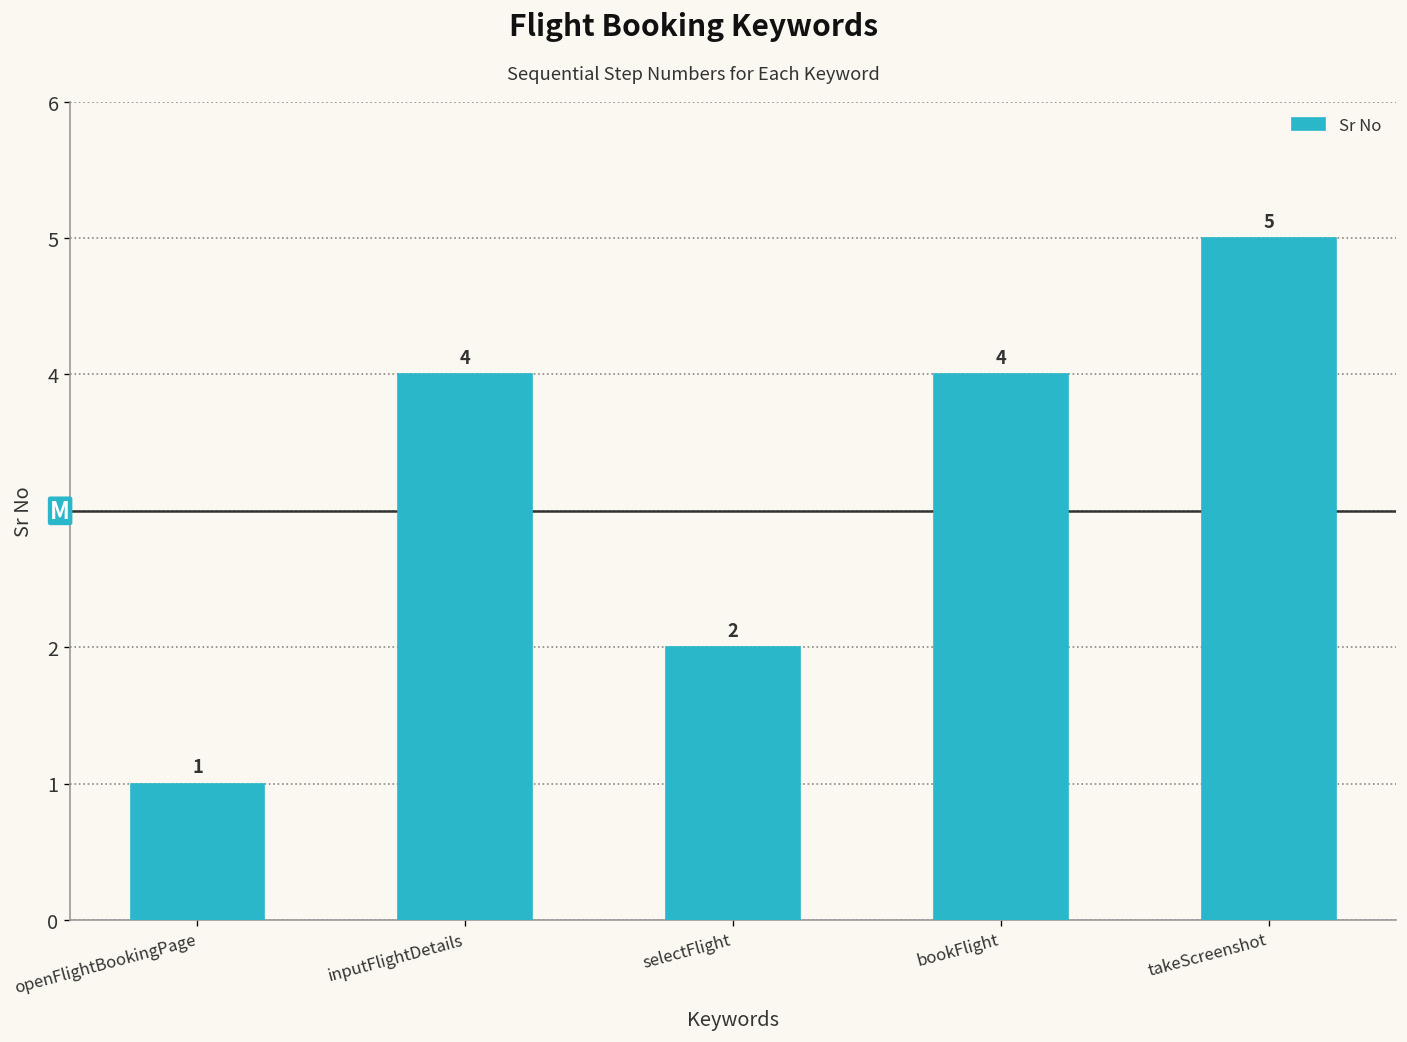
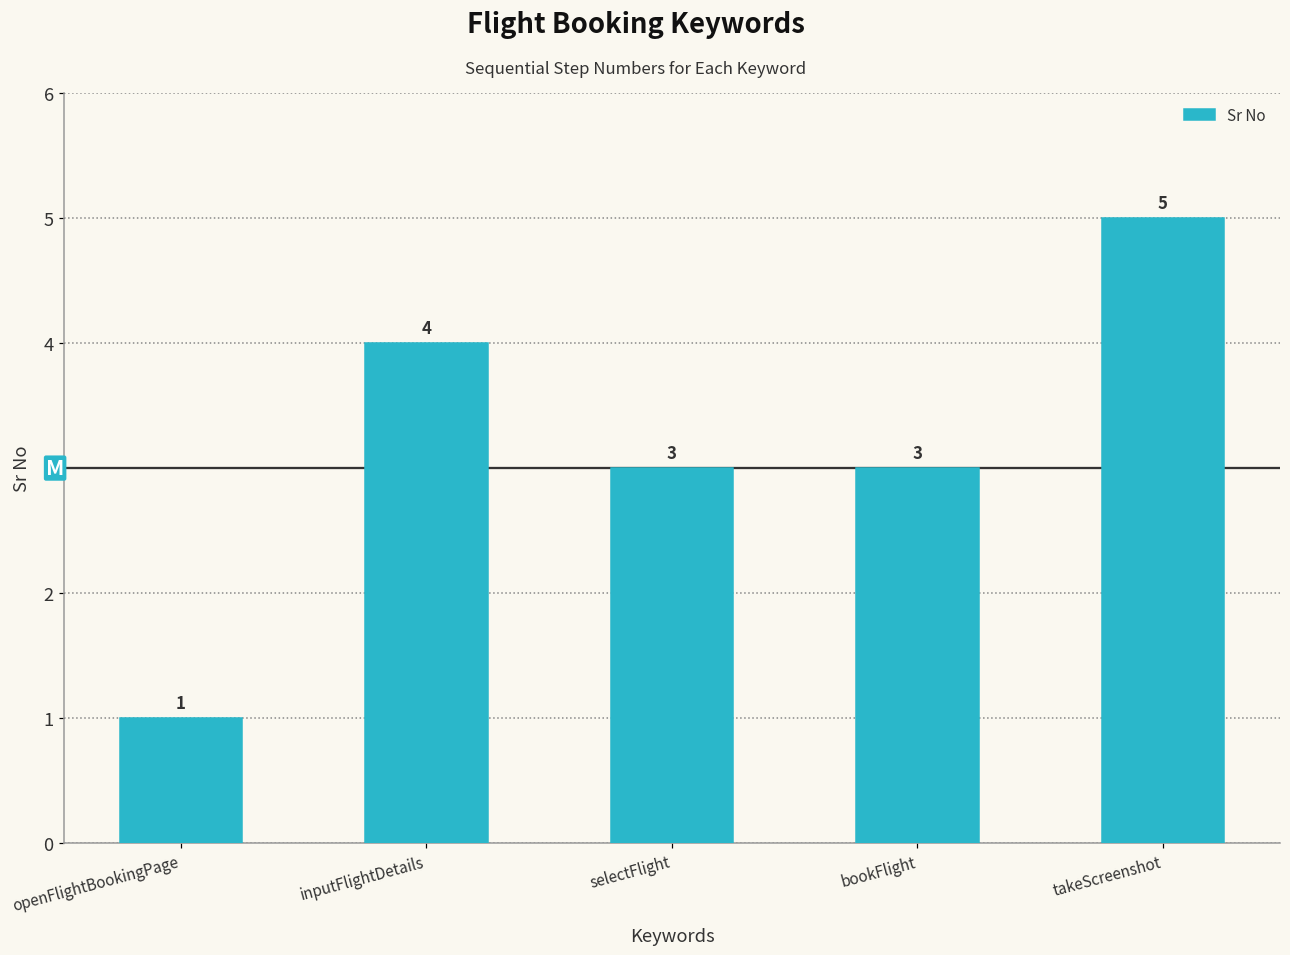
  {
    "openFlightBookingPage": 1,
    "inputFlightDetails": 4,
-   "selectFlight": 2,
-   "bookFlight": 4,
+   "selectFlight": 3,
+   "bookFlight": 3,
    "takeScreenshot": 5
  }
